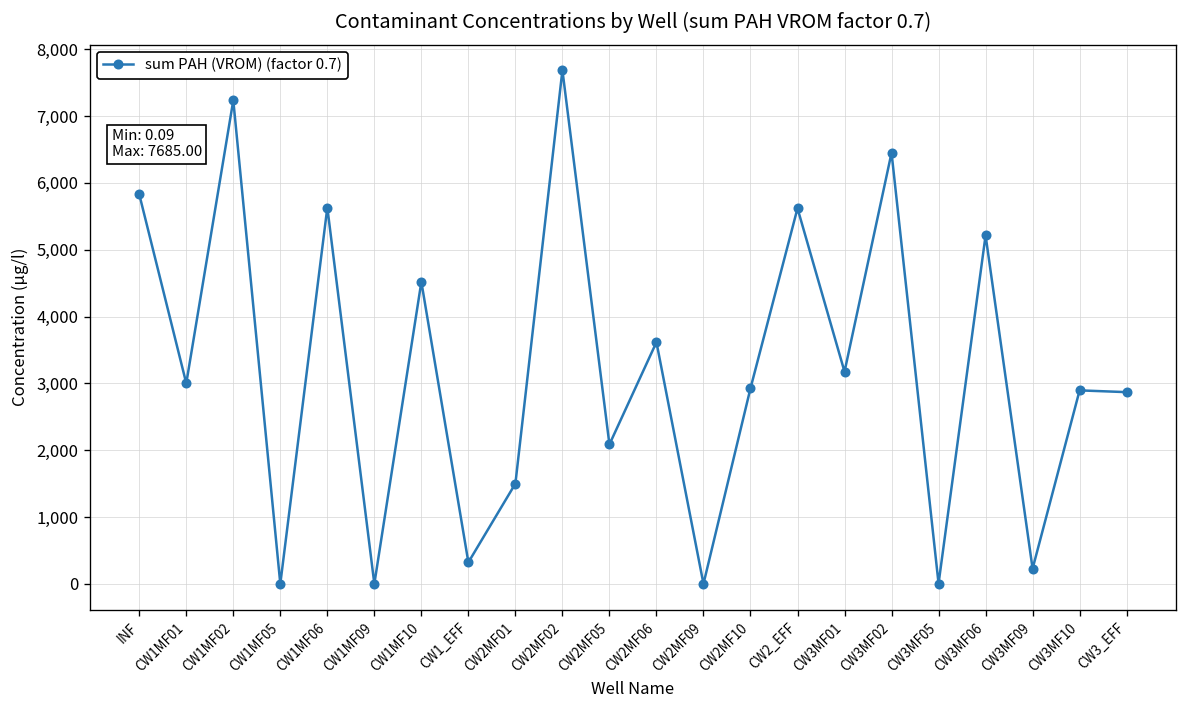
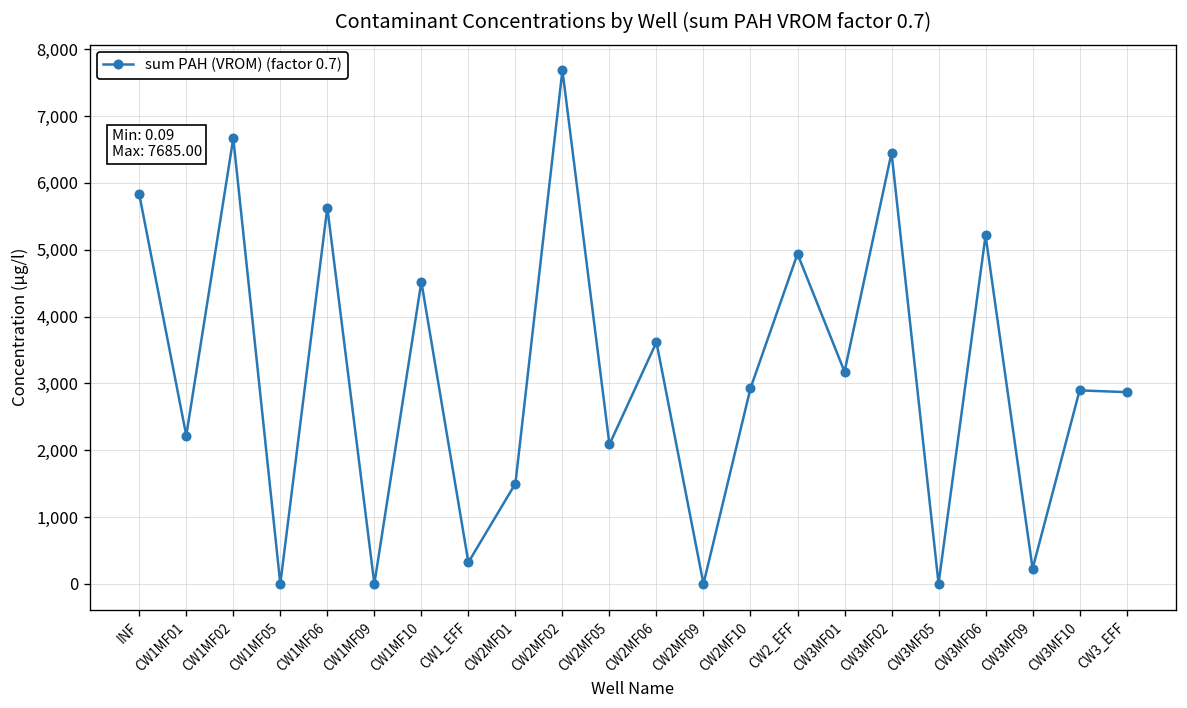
  {
    "INF": "5,800",
-   "CW1MF01": "3,000",
-   "CW1MF02": "7,200",
+   "CW1MF01": "2,200",
+   "CW1MF02": "6,700",
    "CW1MF05": "0",
    "CW1MF06": "5,600",
    "CW1MF09": "0",
    "CW1MF10": "4,500",
    "CW1_EFF": "300",
    "CW2MF01": "1,500",
    "CW2MF02": "7,700",
    "CW2MF05": "2,100",
    "CW2MF06": "3,600",
    "CW2MF09": "0",
    "CW2MF10": "2,900",
-   "CW2_EFF": "5,600",
+   "CW2_EFF": "4,900",
    "CW3MF01": "3,200",
    "CW3MF02": "6,400",
    "CW3MF05": "0",
    "CW3MF06": "5,200",
    "CW3MF09": "200",
    "CW3MF10": "2,900",
    "CW3_EFF": "2,900"
  }
